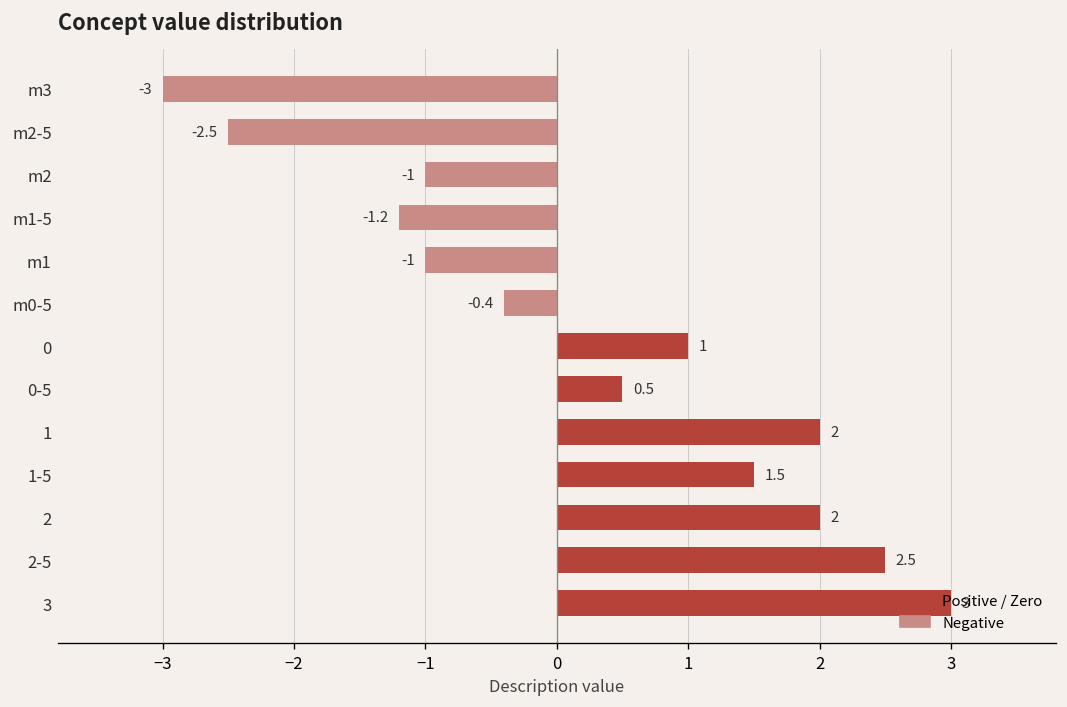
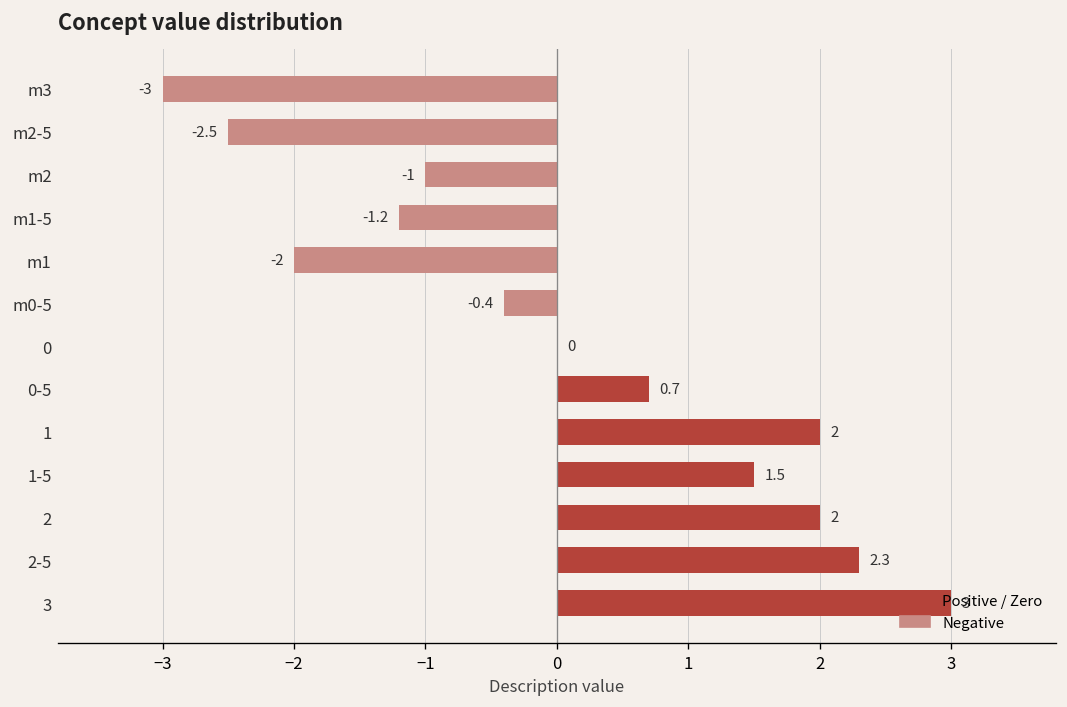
  {
    "m3": -3,
    "m2-5": -2.5,
    "m2": -1,
    "m1-5": -1.2,
-   "m1": -1,
+   "m1": -2,
    "m0-5": -0.4,
-   "0": 1,
-   "0-5": 0.5,
+   "0": 0,
+   "0-5": 0.7,
    "1": 2,
    "1-5": 1.5,
    "2": 2,
-   "2-5": 2.5,
+   "2-5": 2.3,
    "3": 3
  }
